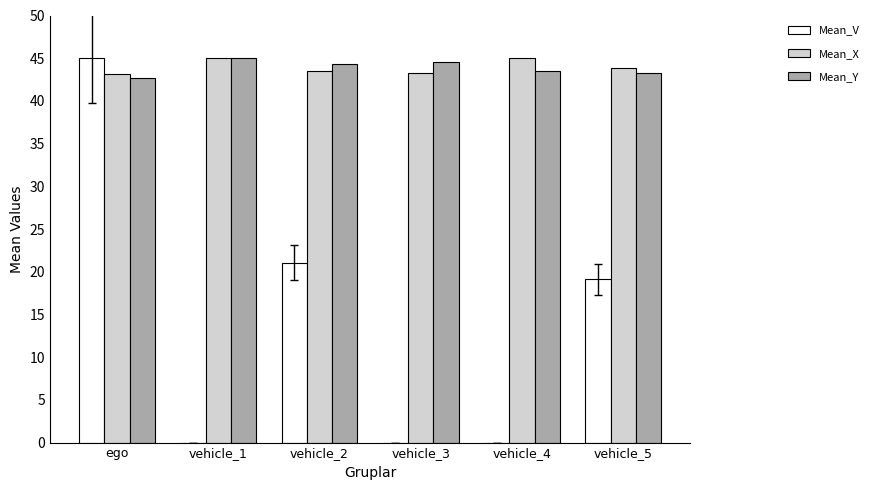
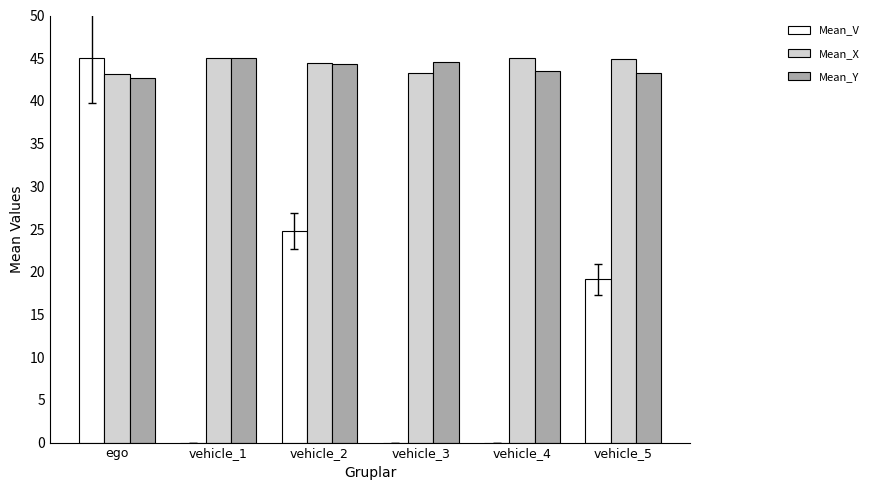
  {
    "Mean_V": {
      "ego": 45,
      "vehicle_1": 0,
-     "vehicle_2": 21,
+     "vehicle_2": 25,
      "vehicle_3": 0,
      "vehicle_4": 0,
      "vehicle_5": 19
    },
    "Mean_X": {
      "ego": 43,
      "vehicle_1": 45,
-     "vehicle_2": 43,
+     "vehicle_2": 44,
      "vehicle_3": 43,
      "vehicle_4": 45,
-     "vehicle_5": 44
+     "vehicle_5": 45
    },
    "Mean_Y": {
      "ego": 43,
      "vehicle_1": 45,
      "vehicle_2": 44,
      "vehicle_3": 45,
      "vehicle_4": 43,
      "vehicle_5": 43
    }
  }
